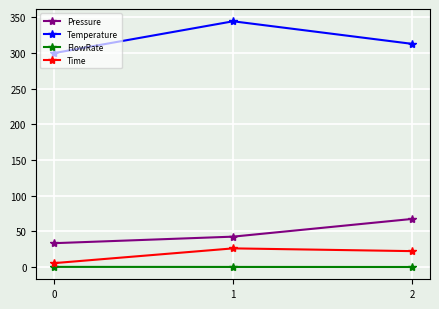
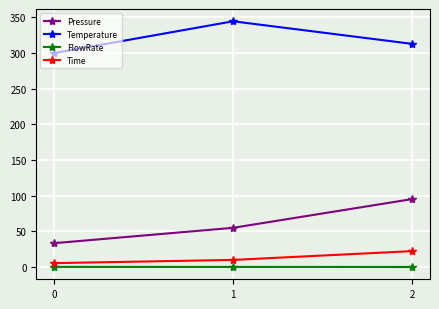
  {
    "Pressure": {
      "0": 30,
-     "1": 40,
-     "2": 70
+     "1": 60,
+     "2": 100
    },
    "Temperature": {
      "1": 340,
      "2": 310
    },
    "FlowRate": {
      "0": 0,
      "1": 0,
      "2": 0
    },
    "Time": {
      "0": 10,
-     "1": 30,
+     "1": 10,
      "2": 20
    }
  }
